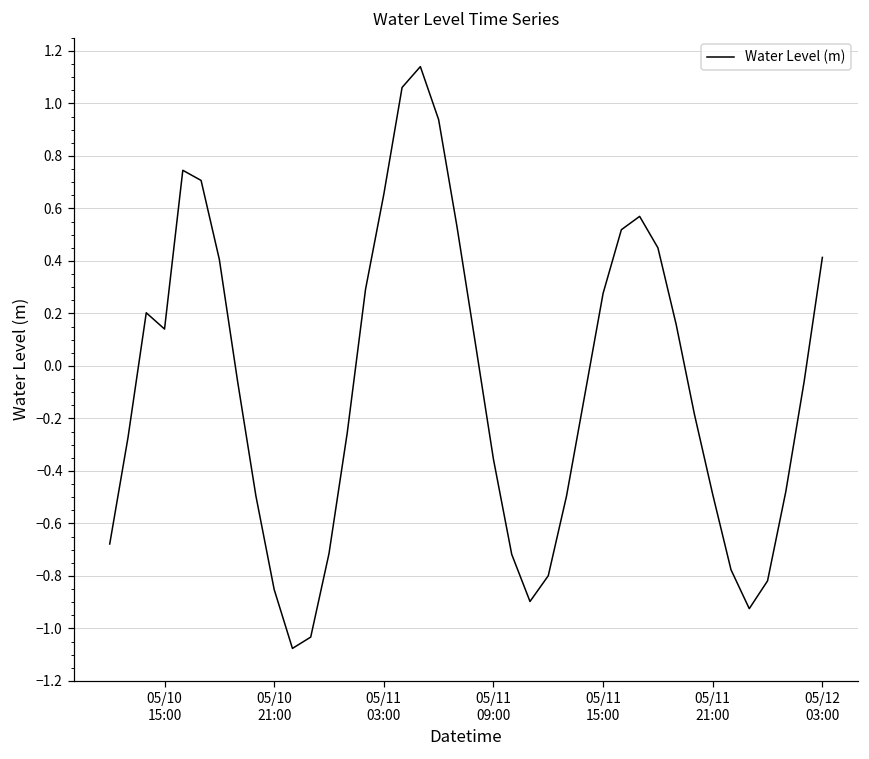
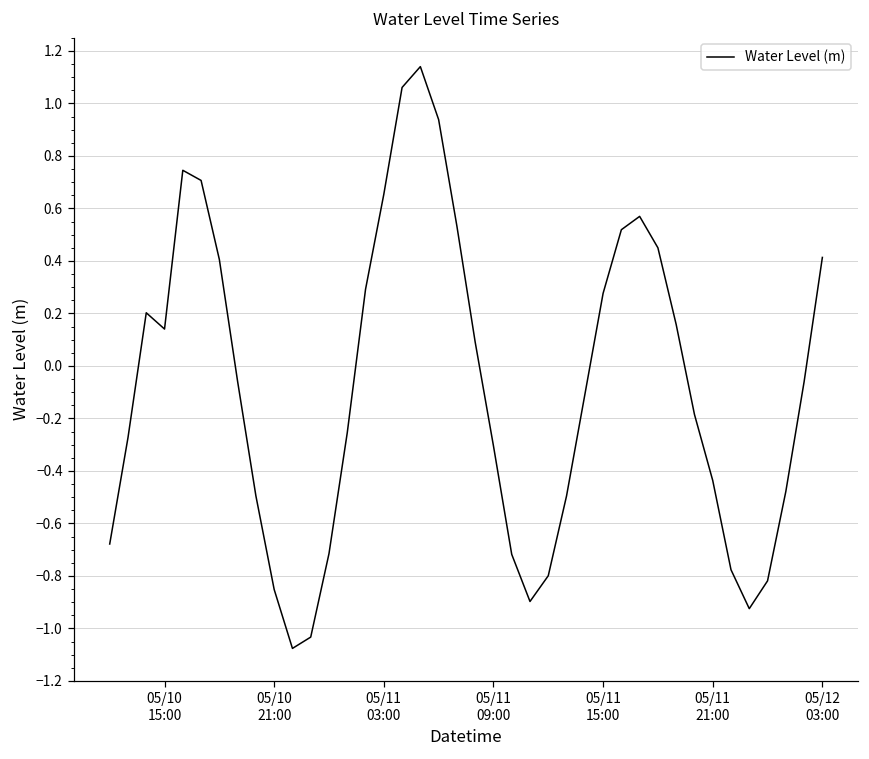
  {
    "05/10 15:00": 0.14,
    "05/10 21:00": -0.85,
    "05/11 03:00": 0.65,
-   "05/11 09:00": -0.36,
+   "05/11 09:00": -0.30,
    "05/11 15:00": 0.28,
-   "05/11 21:00": -0.49,
+   "05/11 21:00": -0.44,
    "05/12 03:00": 0.41
  }
